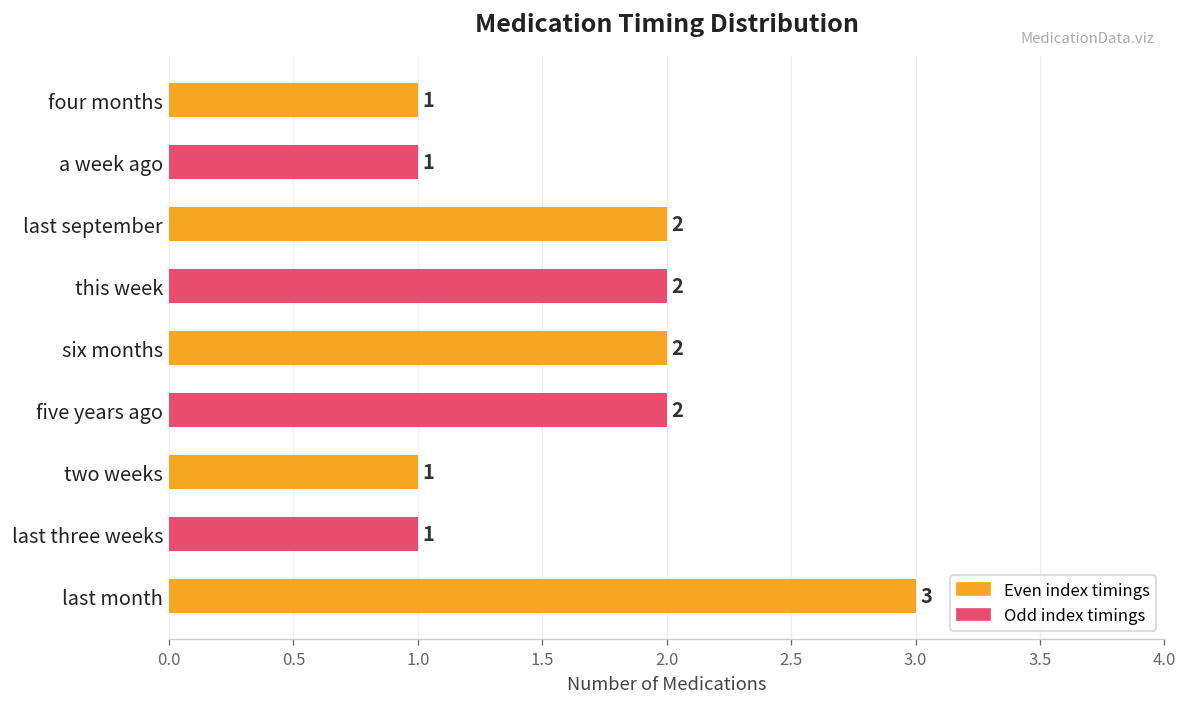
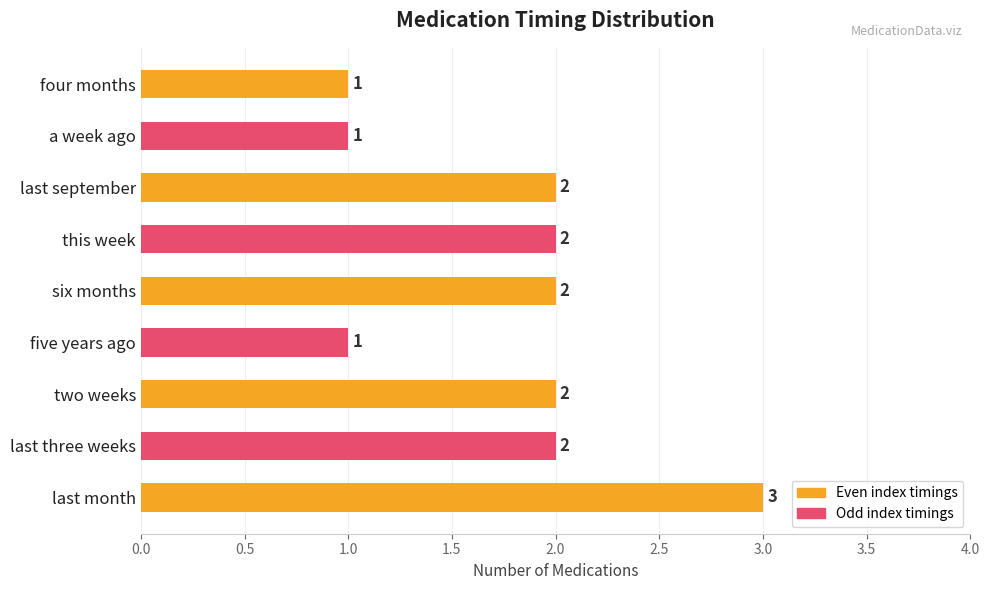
  {
    "four months": 1,
    "a week ago": 1,
    "last september": 2,
    "this week": 2,
    "six months": 2,
-   "five years ago": 2,
-   "two weeks": 1,
-   "last three weeks": 1,
+   "five years ago": 1,
+   "two weeks": 2,
+   "last three weeks": 2,
    "last month": 3
  }
